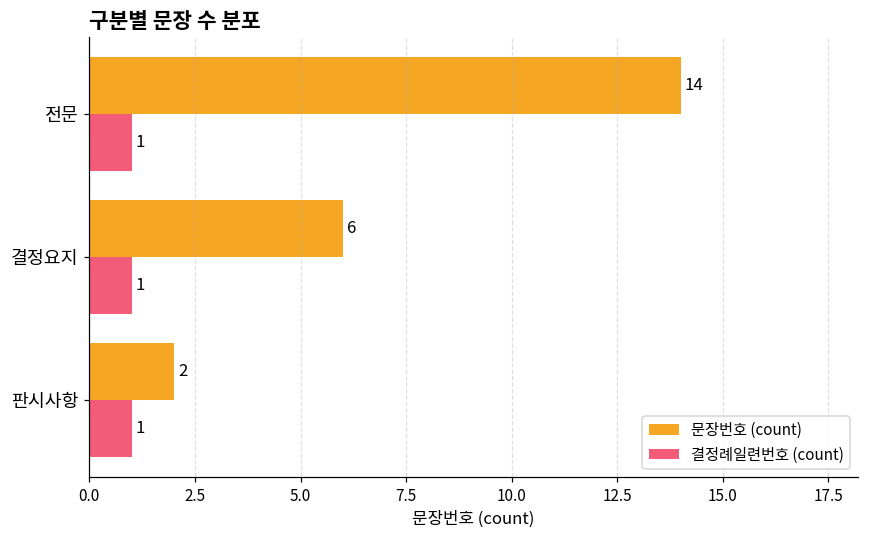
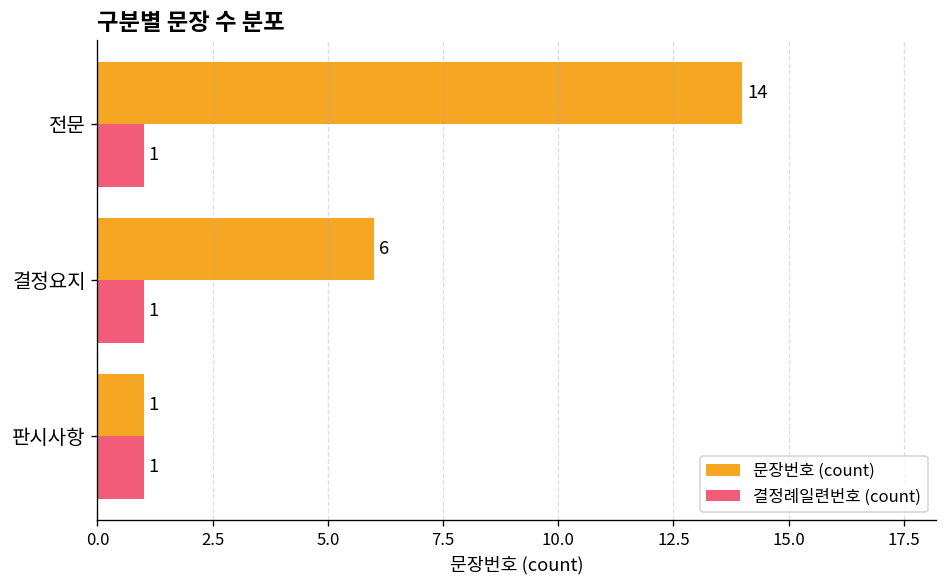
  {
    "문장번호 (count)": {
      "전문": 14,
      "결정요지": 6,
-     "판시사항": 2
+     "판시사항": 1
    },
    "결정례일련번호 (count)": {
      "전문": 1,
      "결정요지": 1,
      "판시사항": 1
    }
  }
